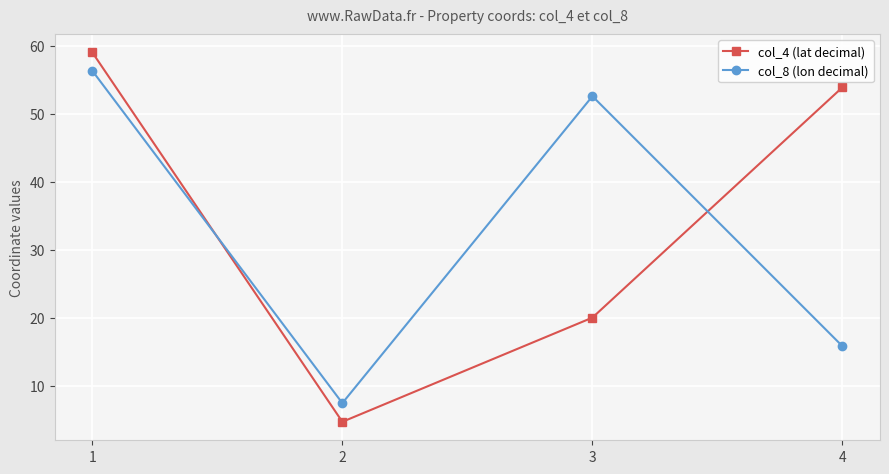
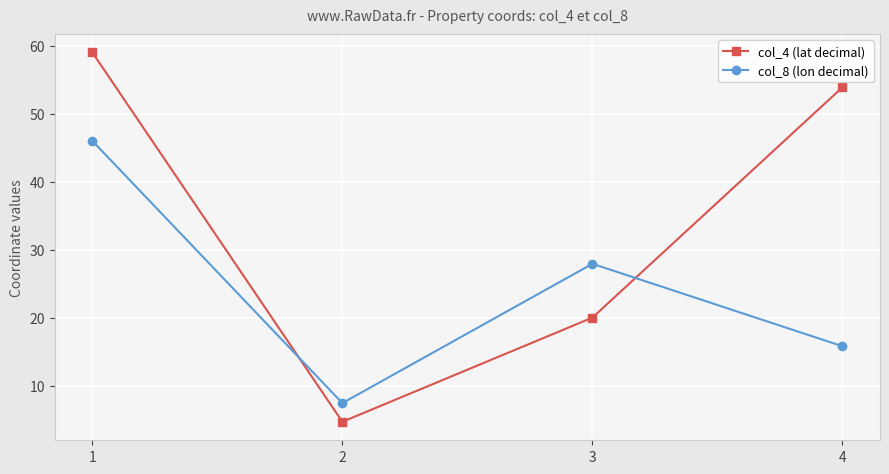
  {
    "col_4 (lat decimal)": {
      "1": 59,
      "2": 5,
      "3": 20,
      "4": 54
    },
    "col_8 (lon decimal)": {
-     "1": 56,
+     "1": 46,
      "2": 7,
-     "3": 53,
+     "3": 28,
      "4": 16
    }
  }
